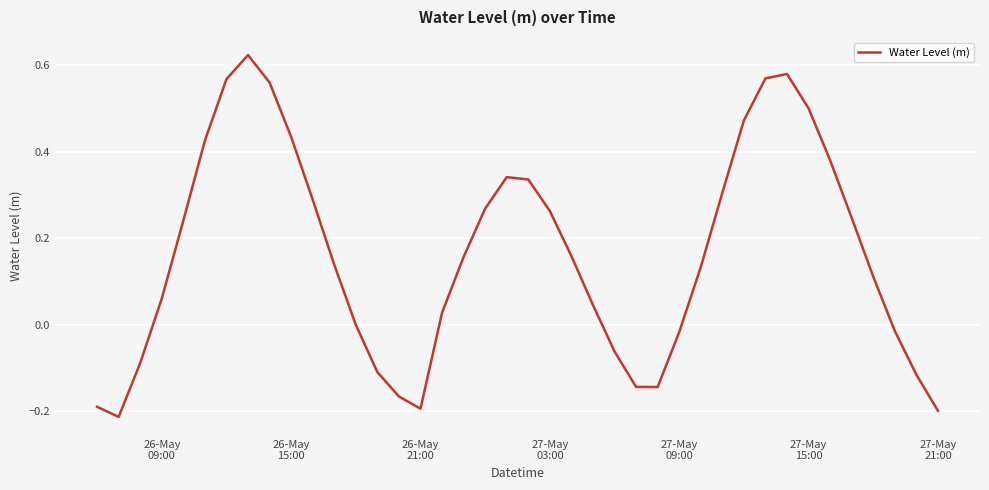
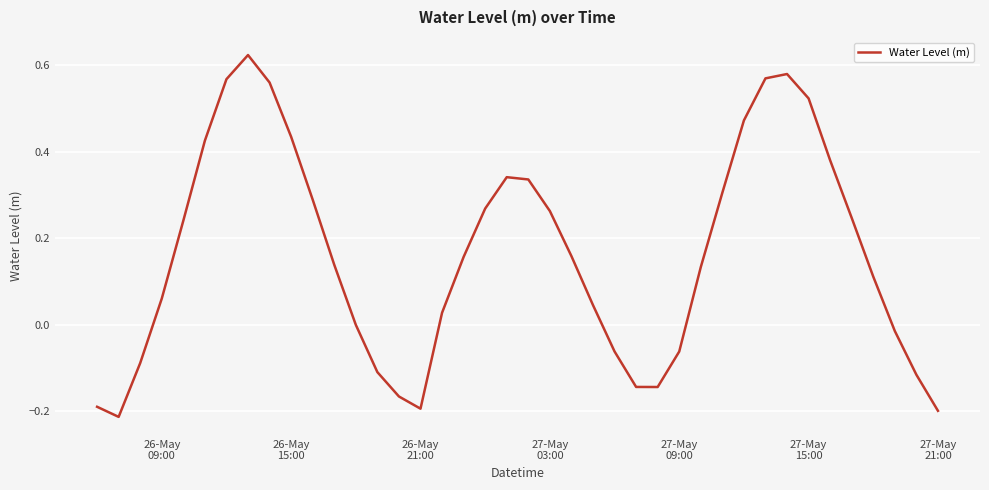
  {
    "26-May 09:00": 0.06,
    "26-May 15:00": 0.43,
    "26-May 21:00": -0.19,
    "27-May 03:00": 0.26,
-   "27-May 09:00": -0.02,
-   "27-May 15:00": 0.50,
+   "27-May 09:00": -0.06,
+   "27-May 15:00": 0.52,
    "27-May 21:00": -0.20
  }
